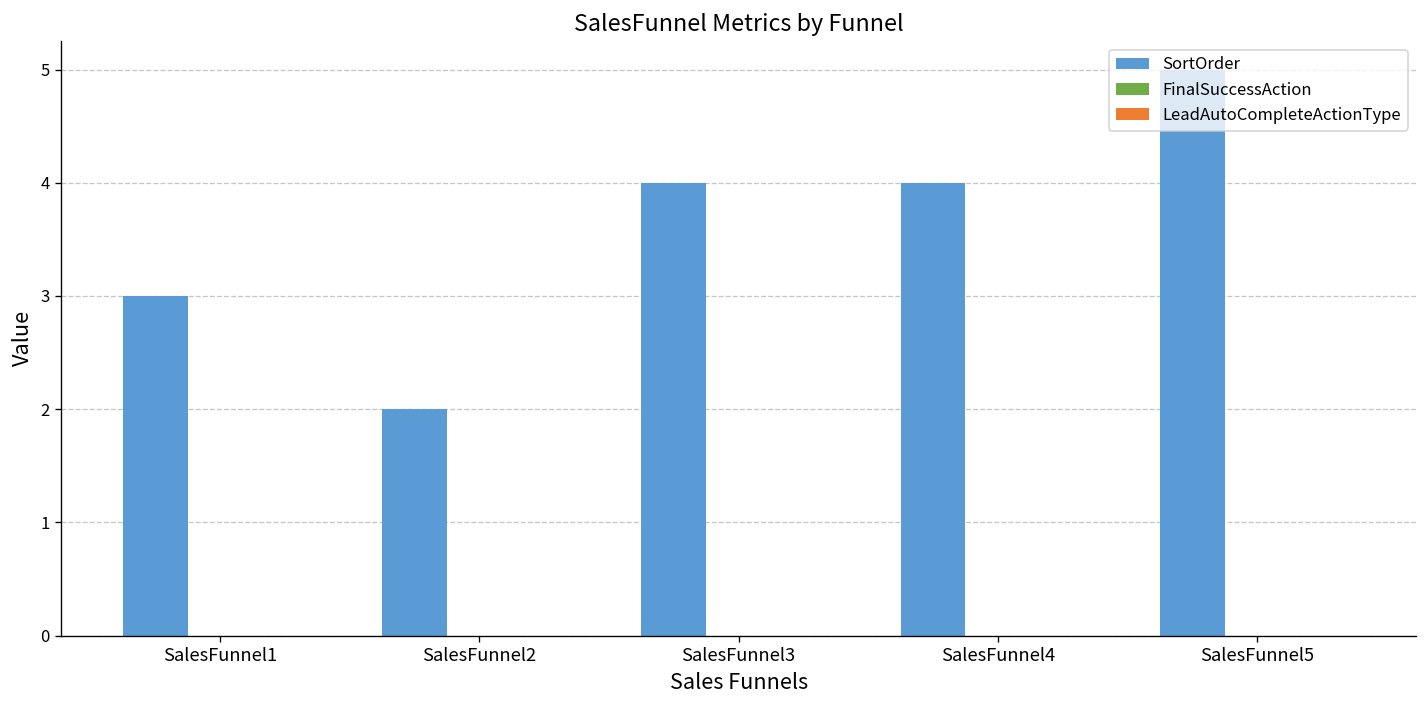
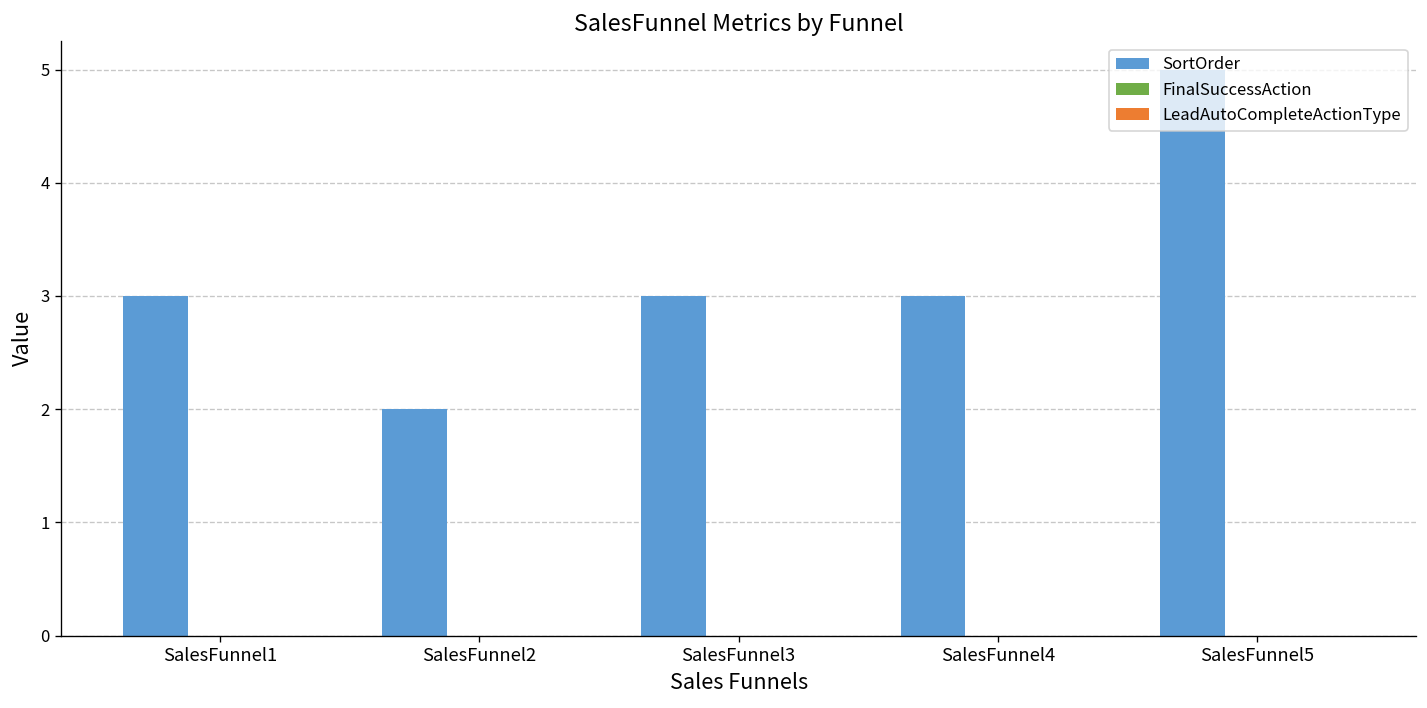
  {
    "SortOrder": {
      "SalesFunnel1": 3,
      "SalesFunnel2": 2,
-     "SalesFunnel3": 4,
-     "SalesFunnel4": 4
+     "SalesFunnel3": 3,
+     "SalesFunnel4": 3
    },
    "FinalSuccessAction": {
      "SalesFunnel1": 0,
      "SalesFunnel2": 0,
      "SalesFunnel3": 0,
      "SalesFunnel4": 0,
      "SalesFunnel5": 0
    },
    "LeadAutoCompleteActionType": {
      "SalesFunnel1": 0,
      "SalesFunnel2": 0,
      "SalesFunnel3": 0,
      "SalesFunnel4": 0,
      "SalesFunnel5": 0
    }
  }
